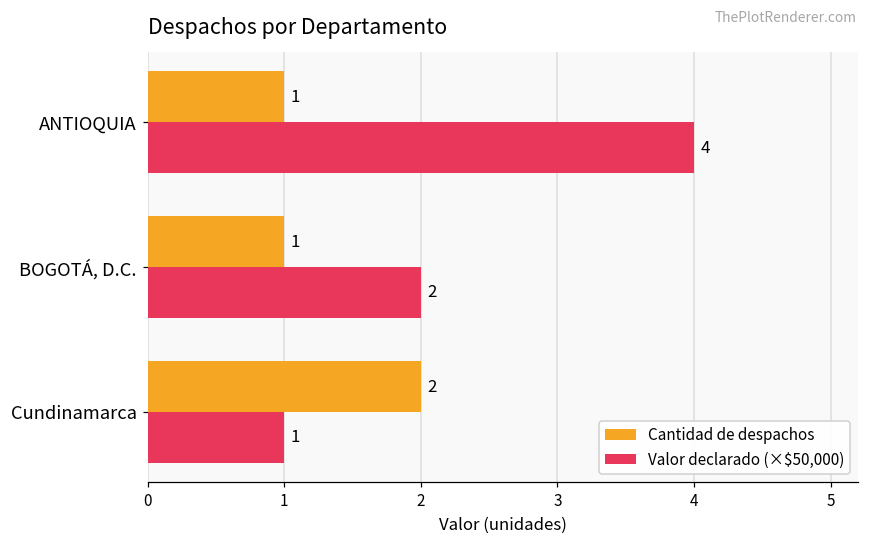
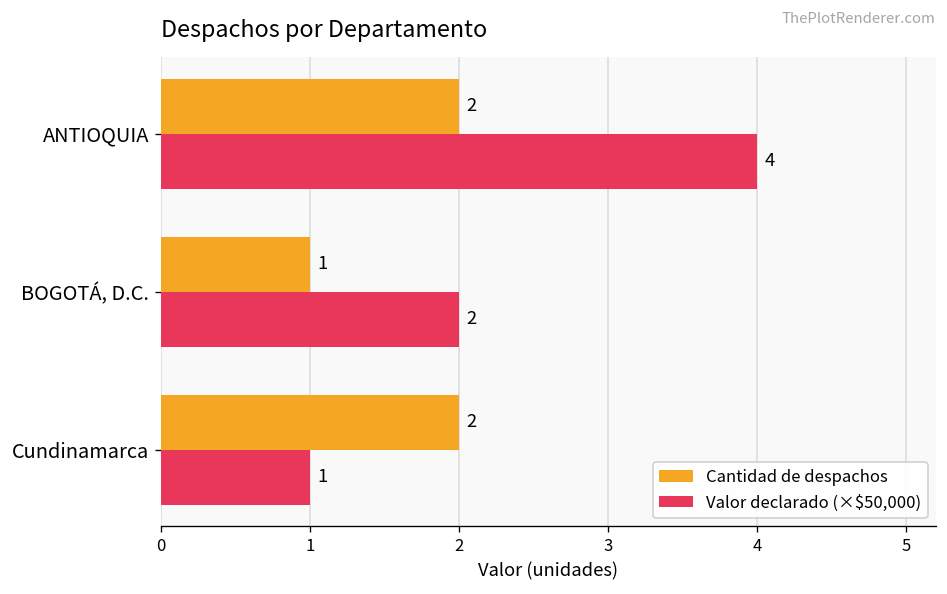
  {
    "Cantidad de despachos": {
-     "ANTIOQUIA": 1,
+     "ANTIOQUIA": 2,
      "BOGOTÁ, D.C.": 1,
      "Cundinamarca": 2
    },
    "Valor declarado (×$50,000)": {
      "ANTIOQUIA": 4,
      "BOGOTÁ, D.C.": 2,
      "Cundinamarca": 1
    }
  }
